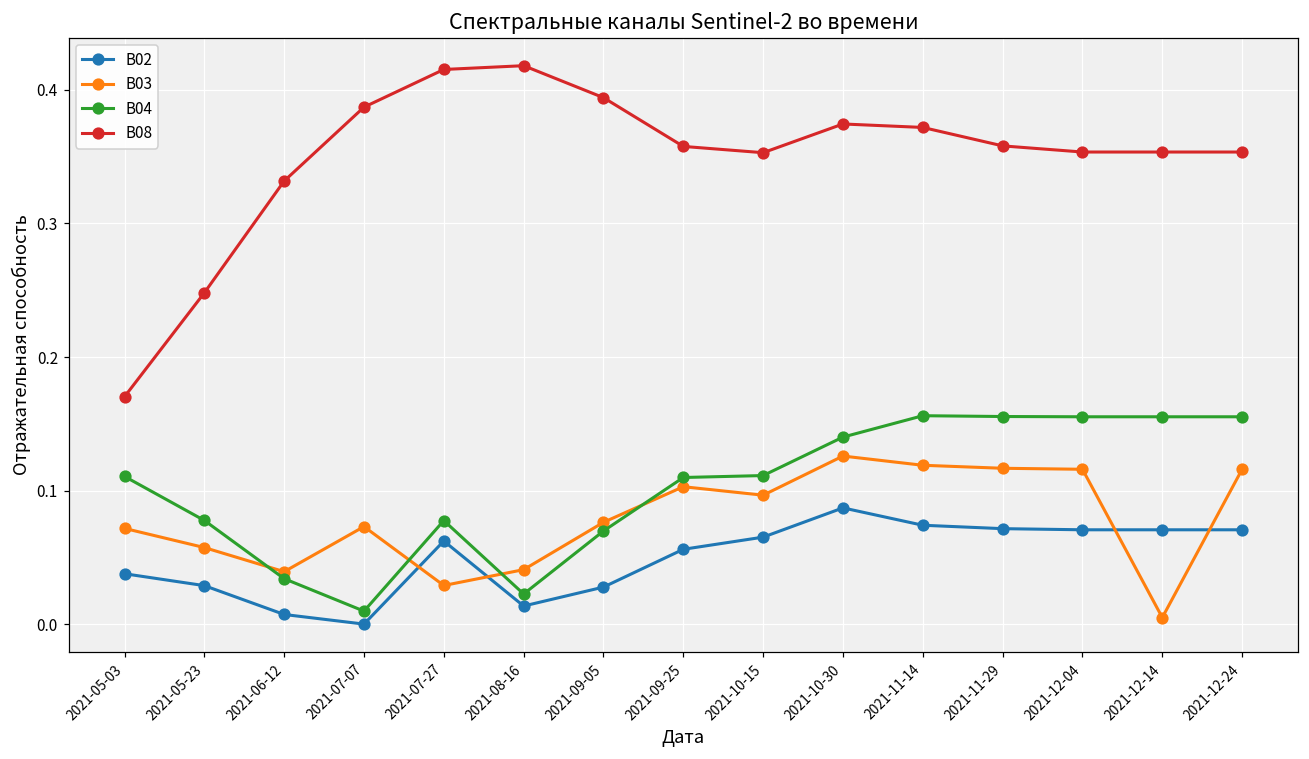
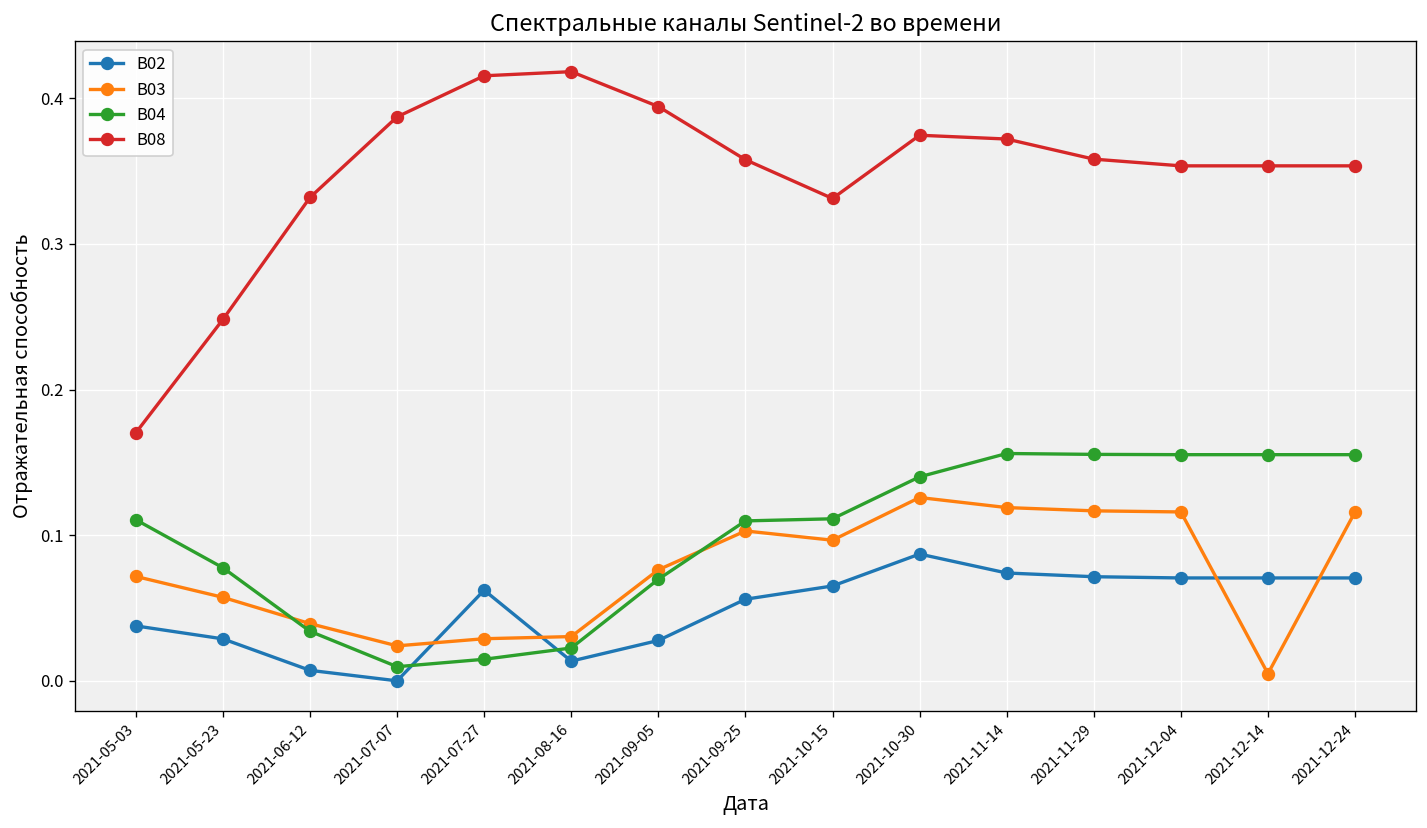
  {
    "B02": {
      "2021-05-03": 0.038,
      "2021-05-23": 0.029,
      "2021-06-12": 0.007,
      "2021-07-07": 0.000,
      "2021-07-27": 0.062,
      "2021-08-16": 0.014,
      "2021-09-05": 0.028,
      "2021-09-25": 0.056,
      "2021-10-15": 0.065,
      "2021-10-30": 0.087,
      "2021-11-14": 0.074,
      "2021-11-29": 0.072,
      "2021-12-04": 0.071,
      "2021-12-14": 0.071,
      "2021-12-24": 0.071
    },
    "B03": {
      "2021-05-03": 0.072,
      "2021-05-23": 0.057,
      "2021-06-12": 0.039,
-     "2021-07-07": 0.073,
+     "2021-07-07": 0.024,
      "2021-07-27": 0.029,
-     "2021-08-16": 0.041,
+     "2021-08-16": 0.030,
      "2021-09-05": 0.076,
      "2021-09-25": 0.103,
      "2021-10-15": 0.097,
      "2021-10-30": 0.126,
      "2021-11-14": 0.119,
      "2021-11-29": 0.117,
      "2021-12-04": 0.116,
      "2021-12-14": 0.005,
      "2021-12-24": 0.116
    },
    "B04": {
      "2021-05-03": 0.111,
      "2021-05-23": 0.078,
      "2021-06-12": 0.034,
      "2021-07-07": 0.010,
-     "2021-07-27": 0.078,
+     "2021-07-27": 0.015,
      "2021-08-16": 0.023,
      "2021-09-05": 0.070,
      "2021-09-25": 0.110,
      "2021-10-15": 0.111,
      "2021-10-30": 0.140,
      "2021-11-14": 0.156,
      "2021-11-29": 0.156,
      "2021-12-04": 0.155,
      "2021-12-14": 0.155,
      "2021-12-24": 0.155
    },
    "B08": {
      "2021-05-03": 0.170,
      "2021-05-23": 0.248,
      "2021-06-12": 0.332,
      "2021-07-07": 0.387,
      "2021-07-27": 0.415,
      "2021-08-16": 0.418,
      "2021-09-05": 0.394,
      "2021-09-25": 0.358,
-     "2021-10-15": 0.353,
+     "2021-10-15": 0.331,
      "2021-10-30": 0.375,
      "2021-11-14": 0.372,
      "2021-11-29": 0.358,
      "2021-12-04": 0.354,
      "2021-12-14": 0.354,
      "2021-12-24": 0.354
    }
  }
